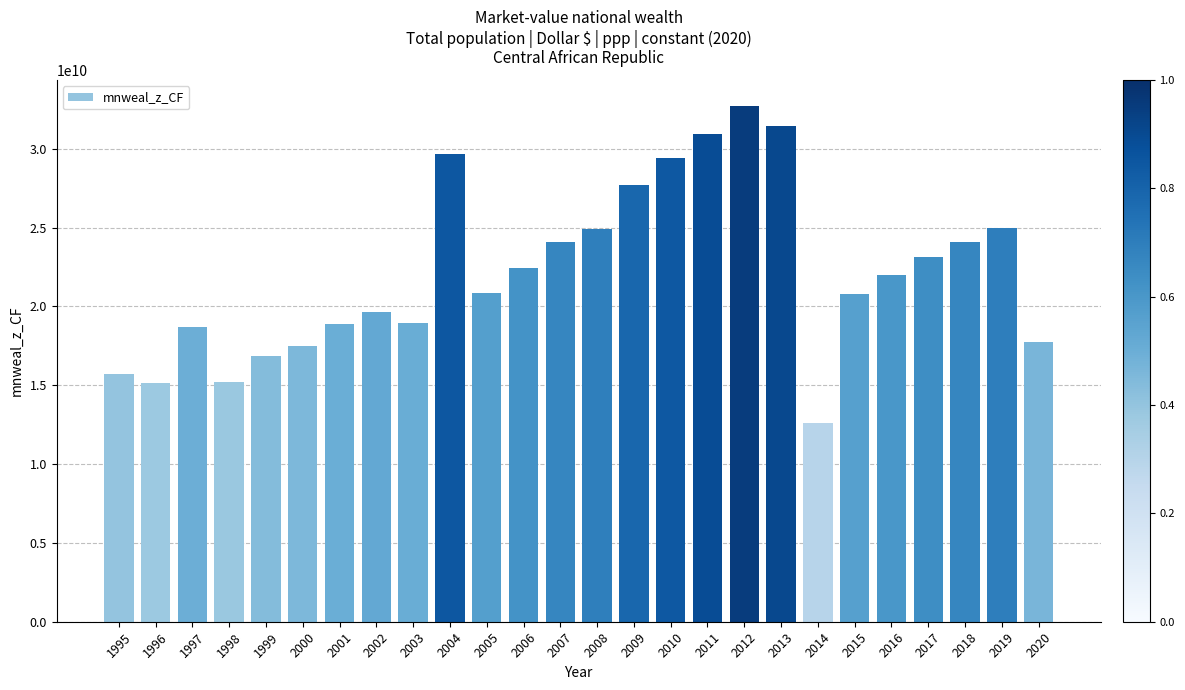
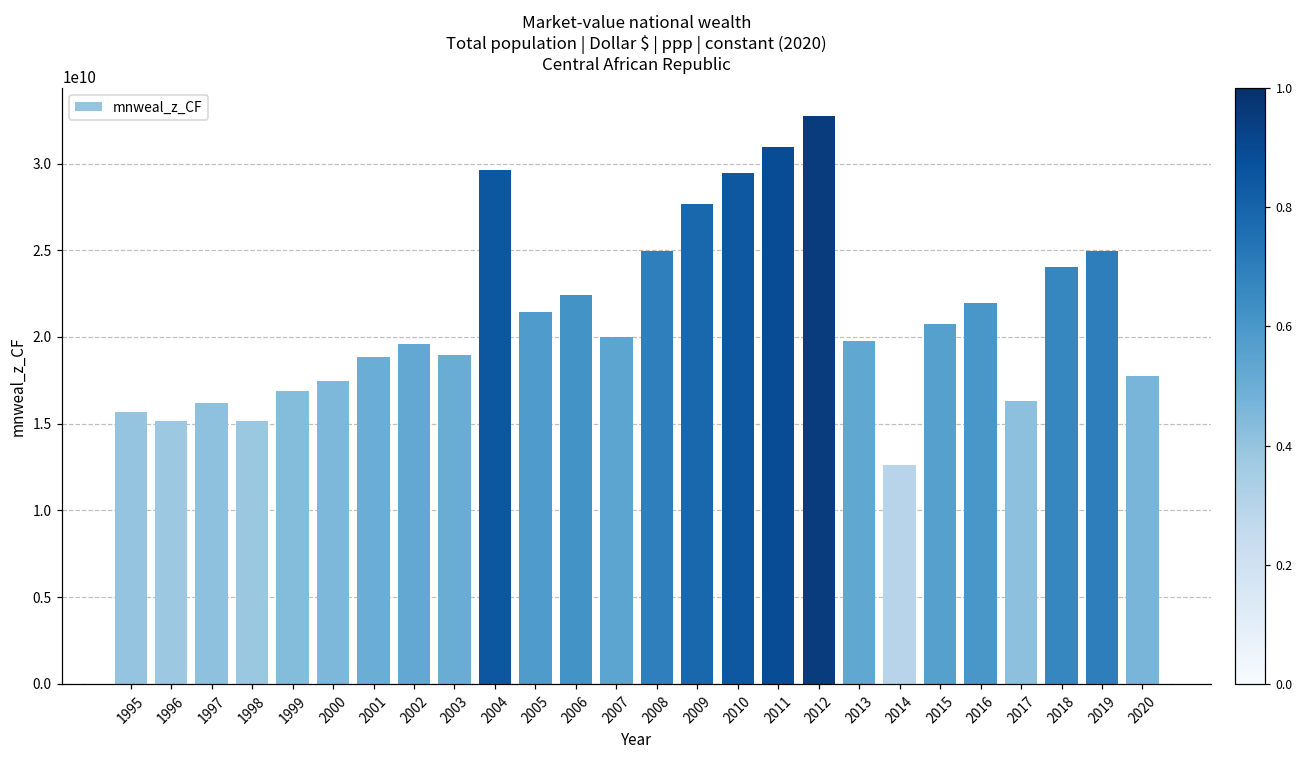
  {
    "1995": 15700000000,
    "1996": 15200000000,
-   "1997": 18700000000,
+   "1997": 16200000000,
    "1998": 15200000000,
    "1999": 16900000000,
    "2000": 17500000000,
    "2001": 18900000000,
    "2002": 19600000000,
    "2003": 18900000000,
    "2004": 29600000000,
-   "2005": 20900000000,
+   "2005": 21400000000,
    "2006": 22400000000,
-   "2007": 24100000000,
+   "2007": 20000000000,
    "2008": 24900000000,
    "2009": 27700000000,
    "2010": 29400000000,
    "2011": 30900000000,
    "2012": 32700000000,
-   "2013": 31500000000,
+   "2013": 19800000000,
    "2014": 12600000000,
    "2015": 20800000000,
    "2016": 22000000000,
-   "2017": 23100000000,
+   "2017": 16300000000,
    "2018": 24100000000,
    "2019": 25000000000,
    "2020": 17700000000
  }
